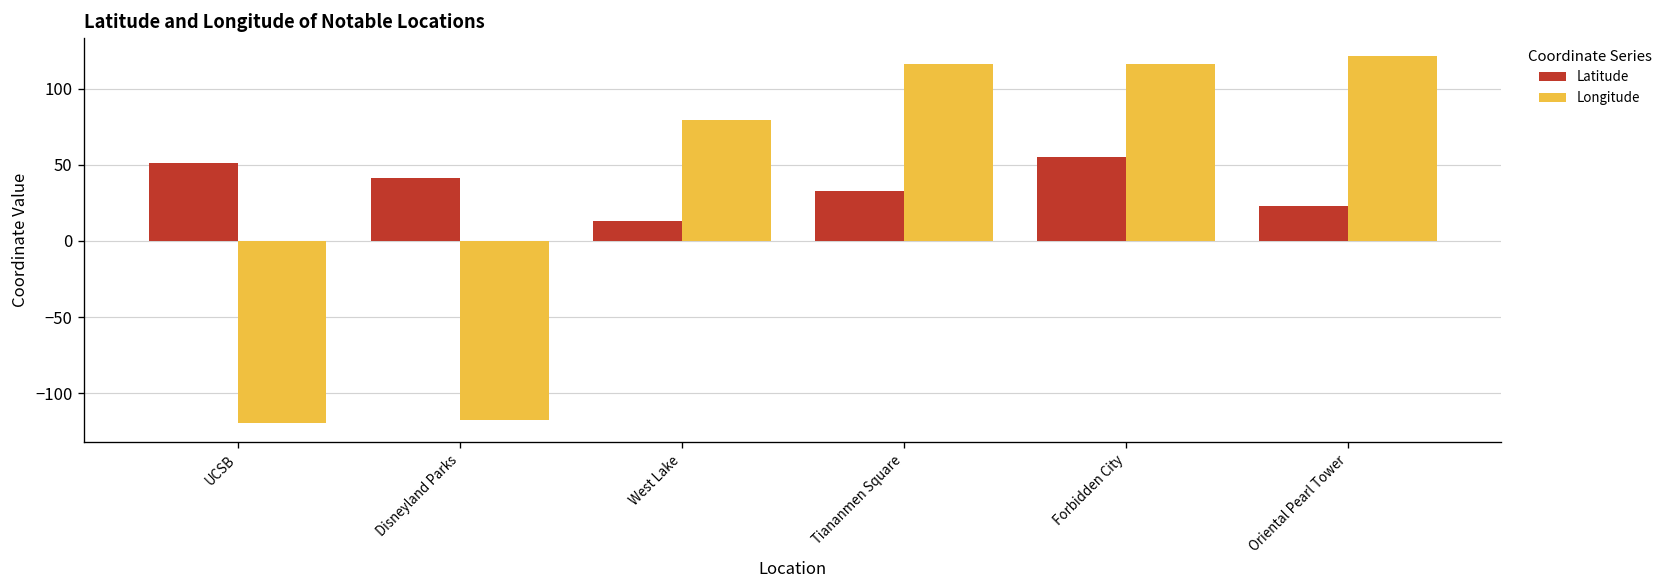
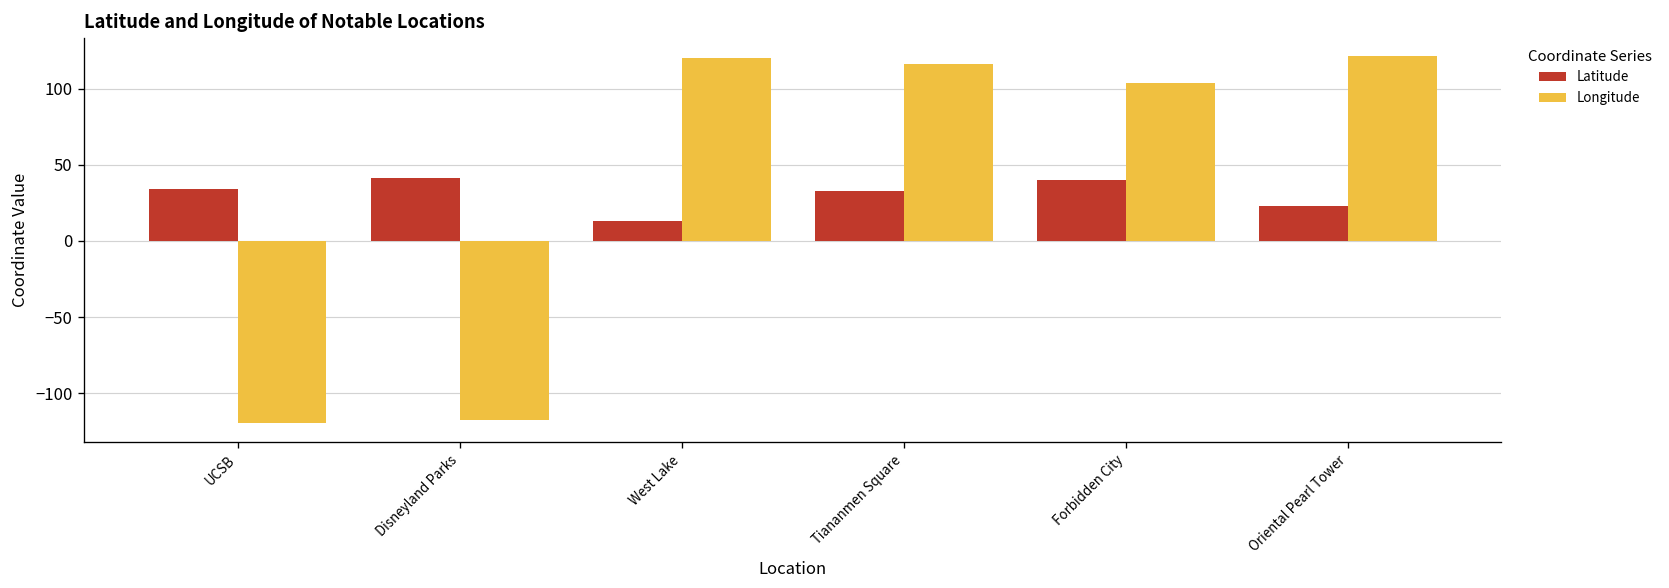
  {
    "Latitude": {
-     "UCSB": 51,
+     "UCSB": 34,
      "Disneyland Parks": 42,
      "West Lake": 13,
      "Tiananmen Square": 33,
-     "Forbidden City": 55,
+     "Forbidden City": 40,
      "Oriental Pearl Tower": 23
    },
    "Longitude": {
      "UCSB": -120,
      "Disneyland Parks": -118,
-     "West Lake": 79,
+     "West Lake": 120,
      "Tiananmen Square": 116,
-     "Forbidden City": 116,
+     "Forbidden City": 103,
      "Oriental Pearl Tower": 121
    }
  }
